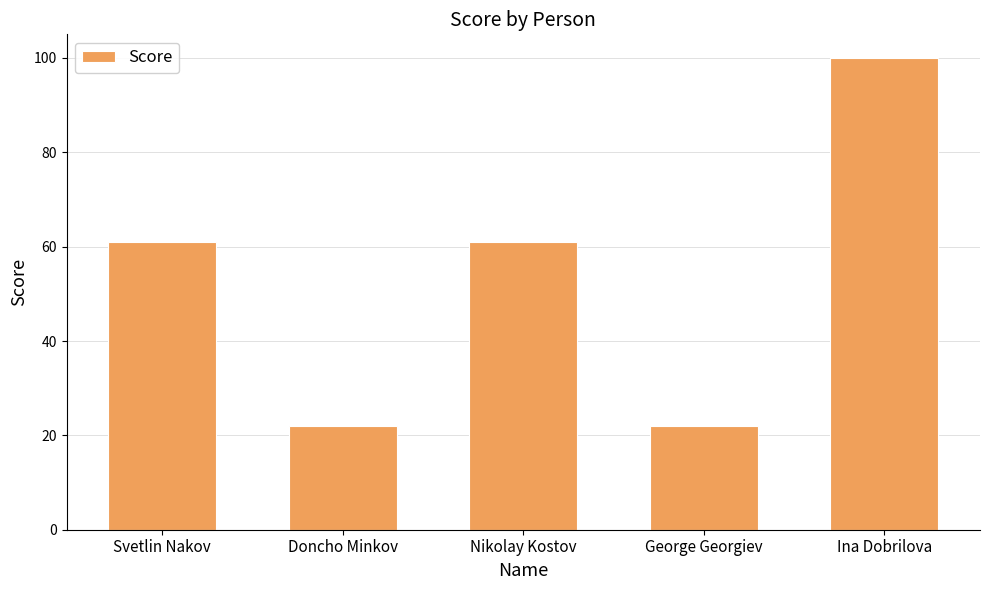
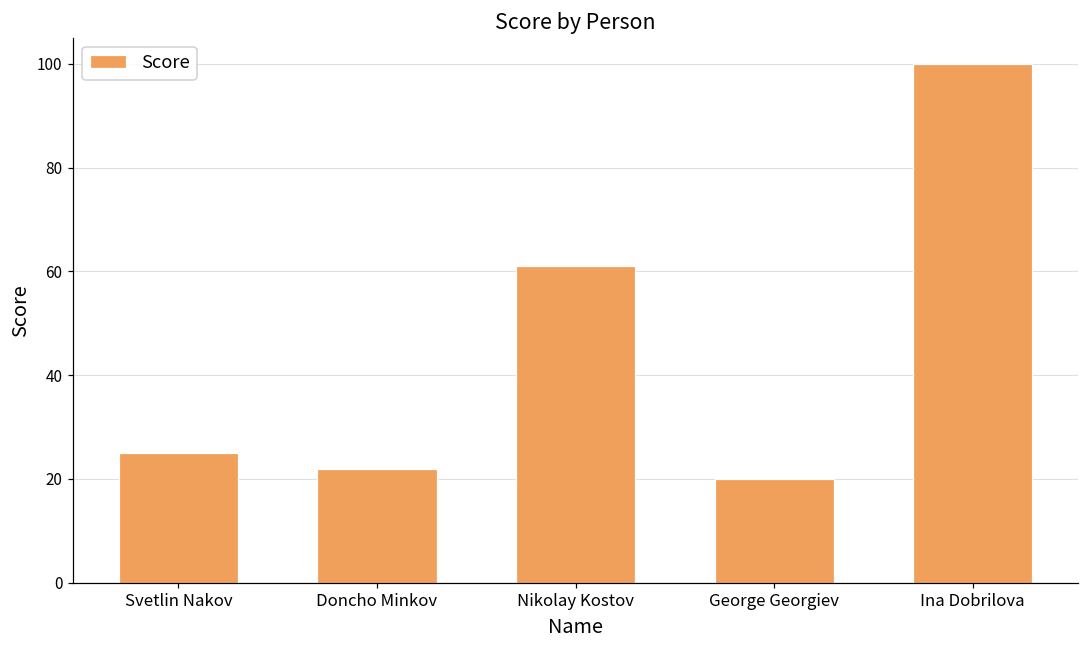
  {
-   "Svetlin Nakov": 61,
+   "Svetlin Nakov": 25,
    "Doncho Minkov": 22,
    "Nikolay Kostov": 61,
-   "George Georgiev": 22,
+   "George Georgiev": 20,
    "Ina Dobrilova": 100
  }
